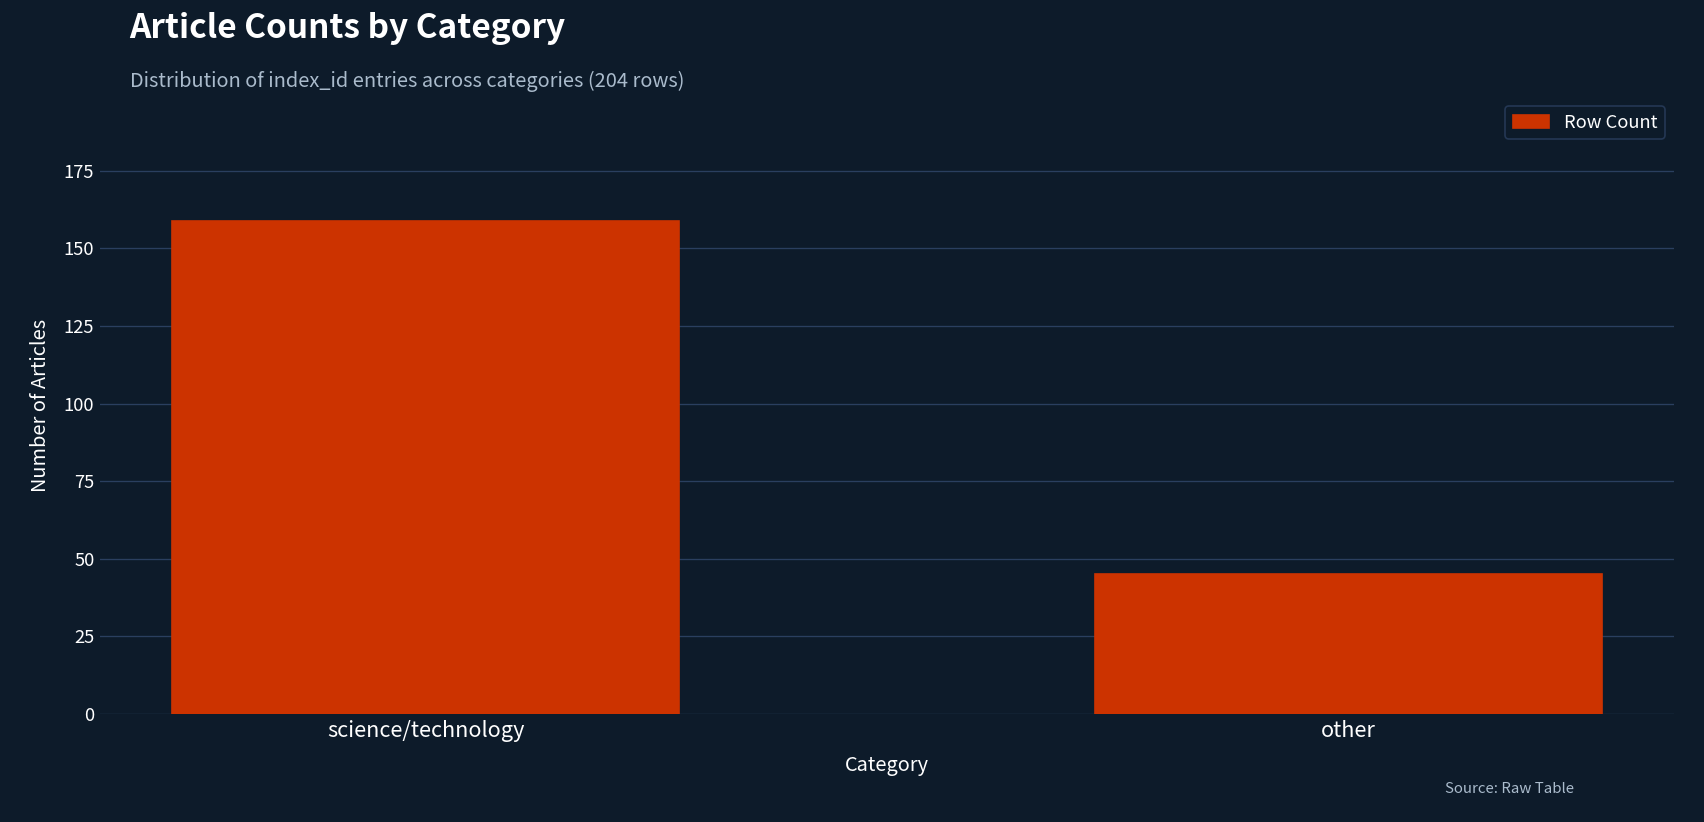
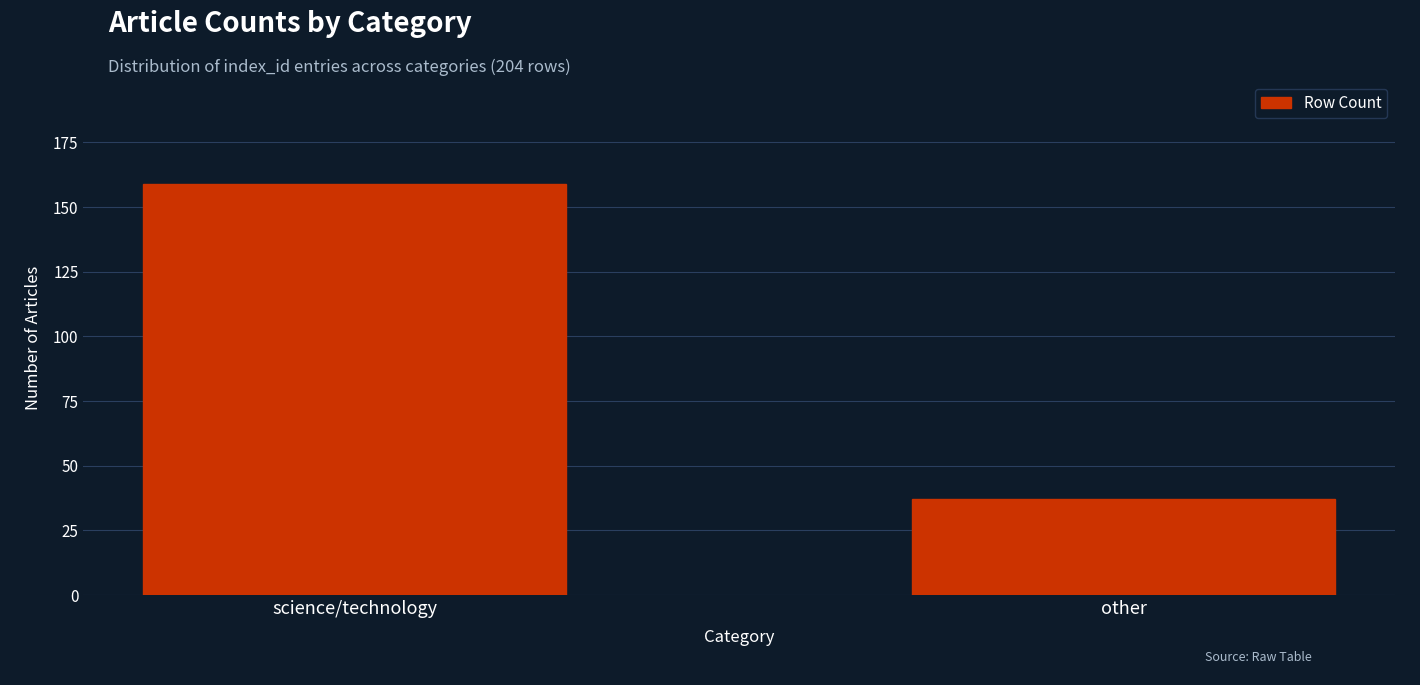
  {
    "science/technology": 159,
-   "other": 45
+   "other": 37
  }
